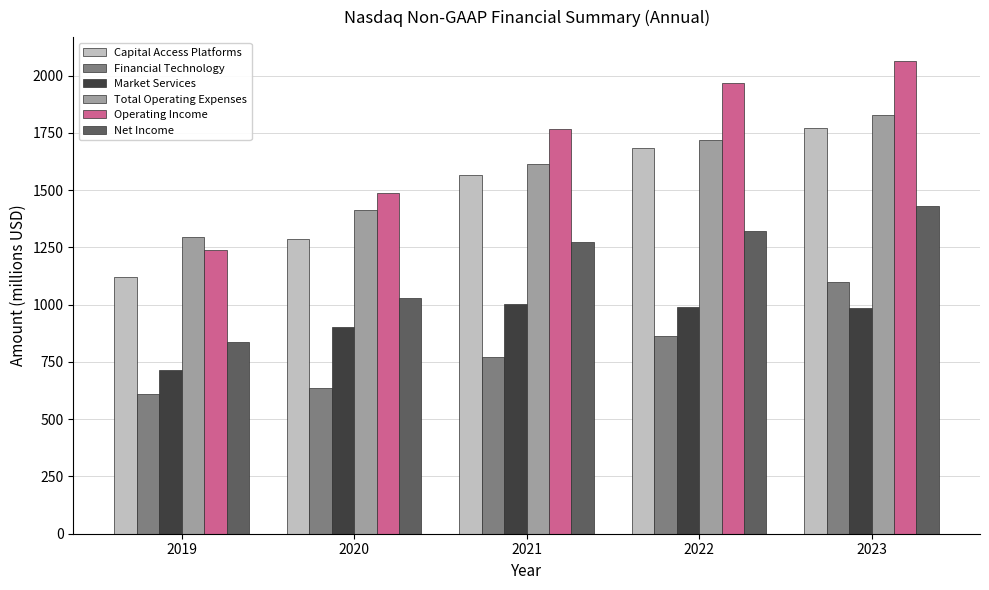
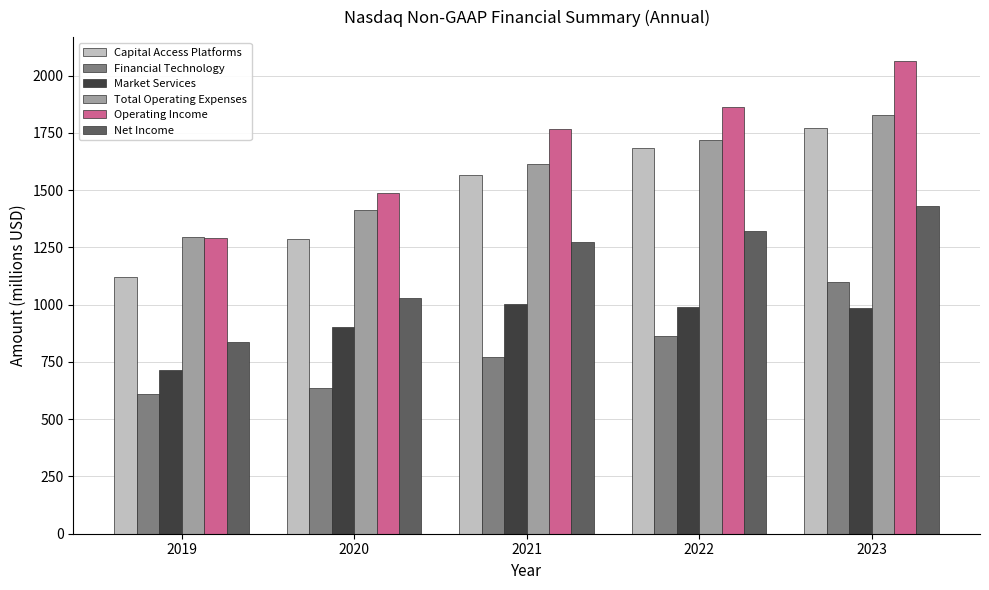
  {
    "Operating Income": {
-     "2019": 1240,
+     "2019": 1290,
      "2020": 1490,
      "2021": 1770,
-     "2022": 1970,
+     "2022": 1860,
      "2023": 2070
    }
  }
